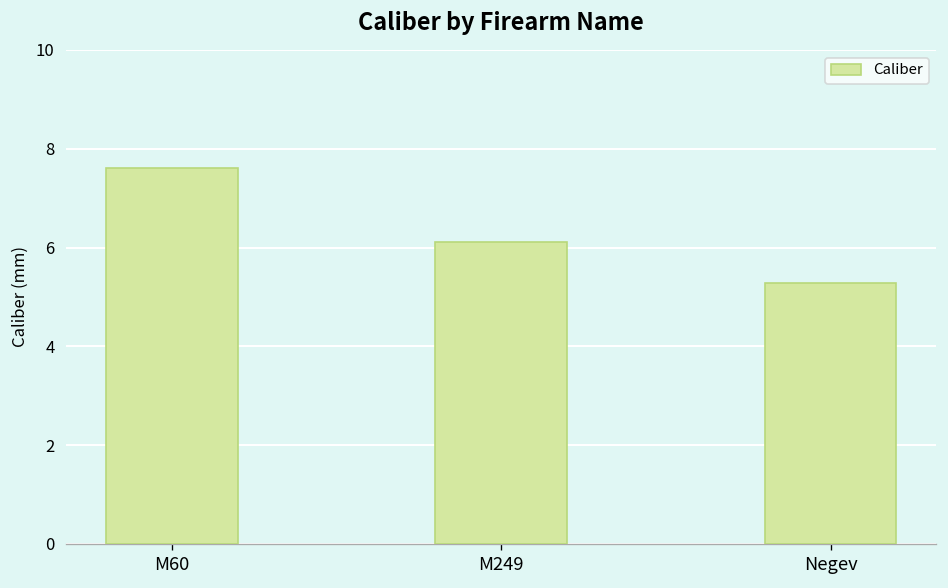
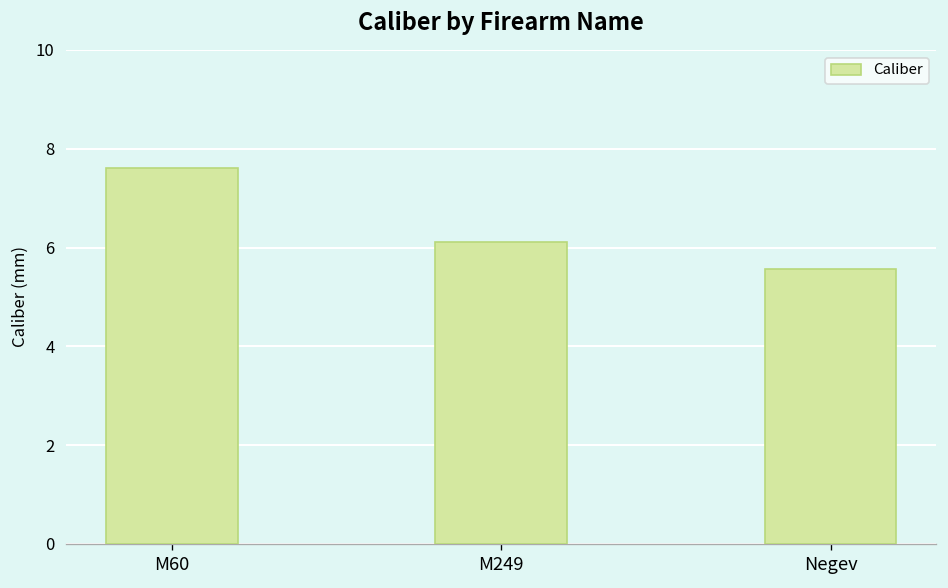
  {
    "M60": 7.6,
    "M249": 6.1,
-   "Negev": 5.3
+   "Negev": 5.6
  }
